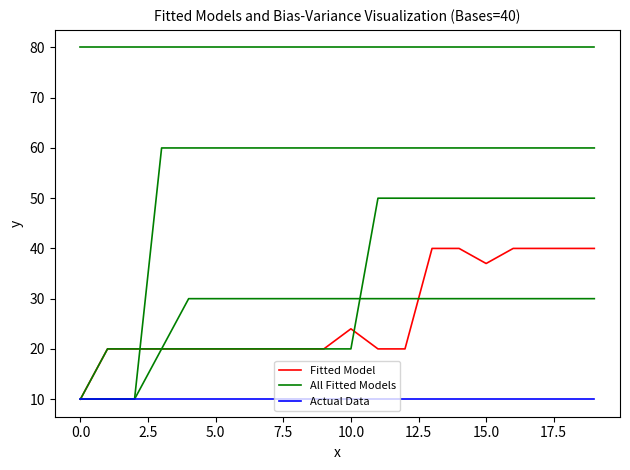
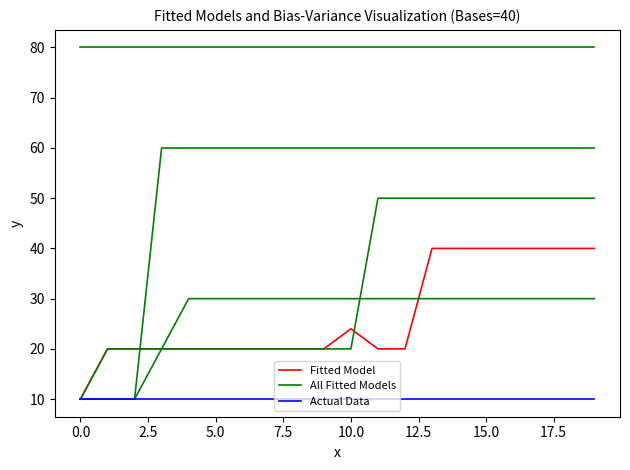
  {
    "Fitted Model": {
      "10.0": 24,
-     "15.0": 37
+     "15.0": 40
    },
    "Actual Data": {
      "5.0": 10,
      "15.0": 10
    }
  }
